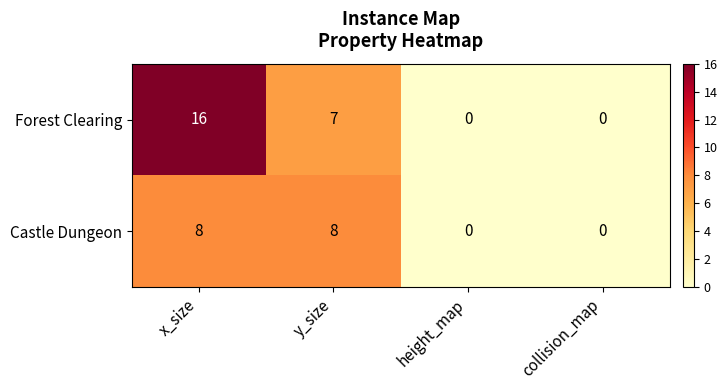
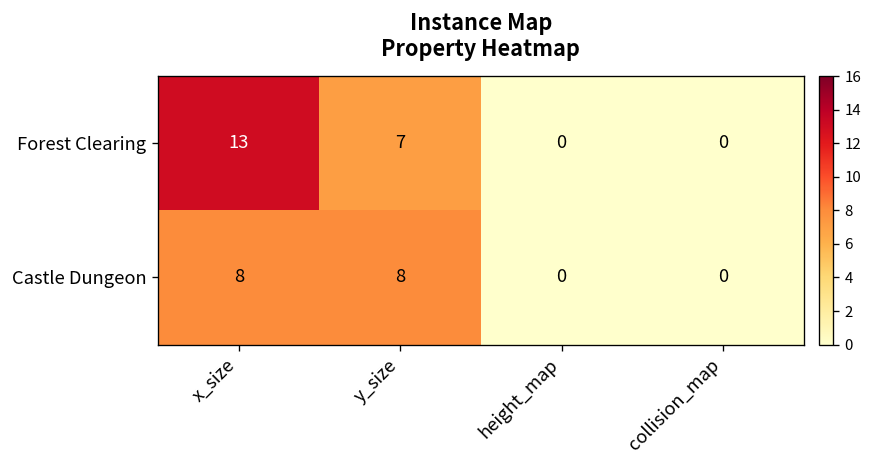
  {
    "Forest Clearing": {
-     "x_size": 16,
+     "x_size": 13,
      "y_size": 7,
      "height_map": 0,
      "collision_map": 0
    },
    "Castle Dungeon": {
      "x_size": 8,
      "y_size": 8,
      "height_map": 0,
      "collision_map": 0
    }
  }
